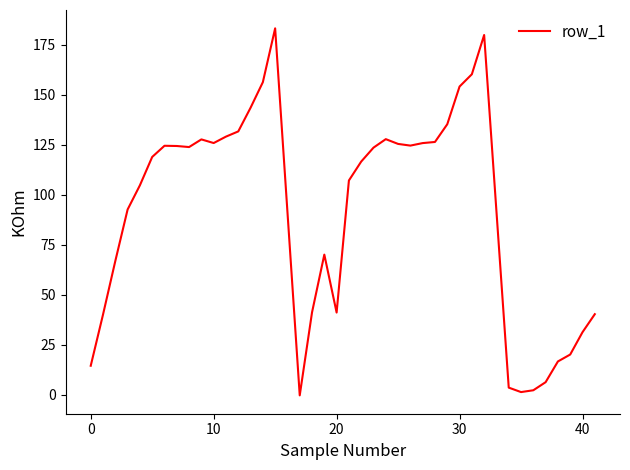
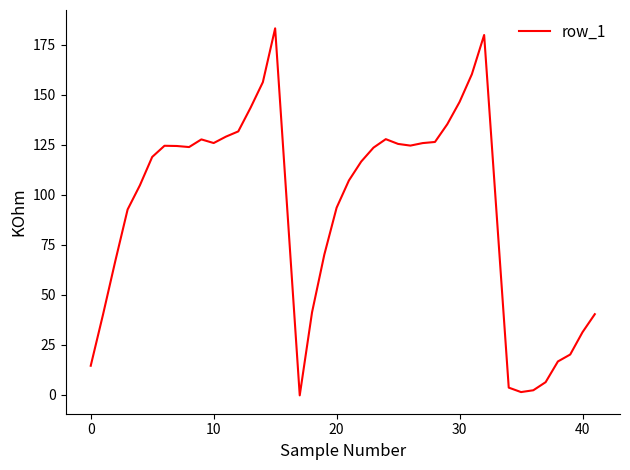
  {
    "0": 14,
    "10": 126,
-   "20": 41,
-   "30": 154,
+   "20": 93,
+   "30": 146,
    "40": 31
  }
